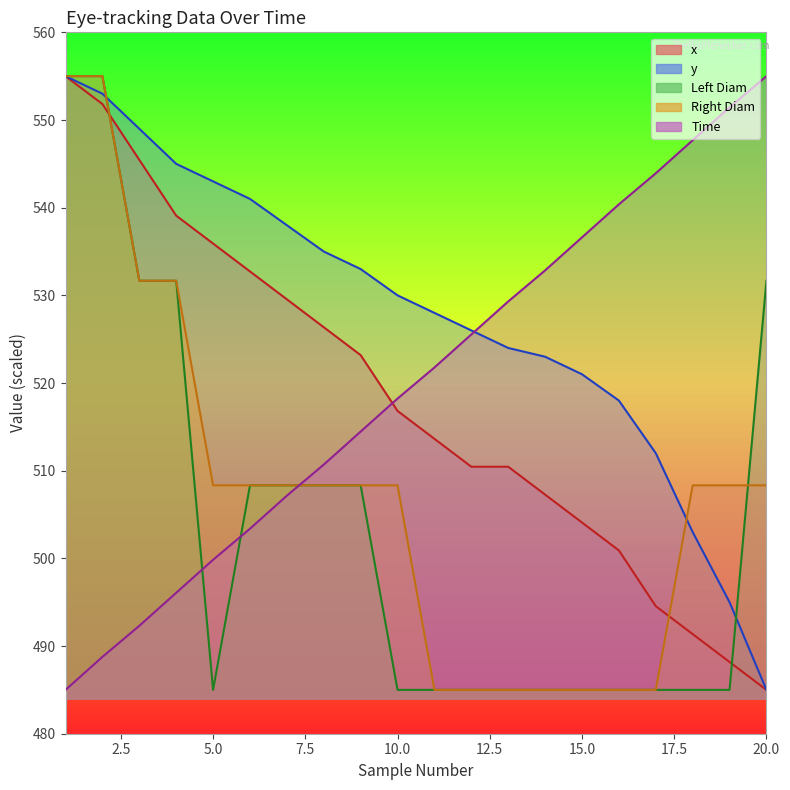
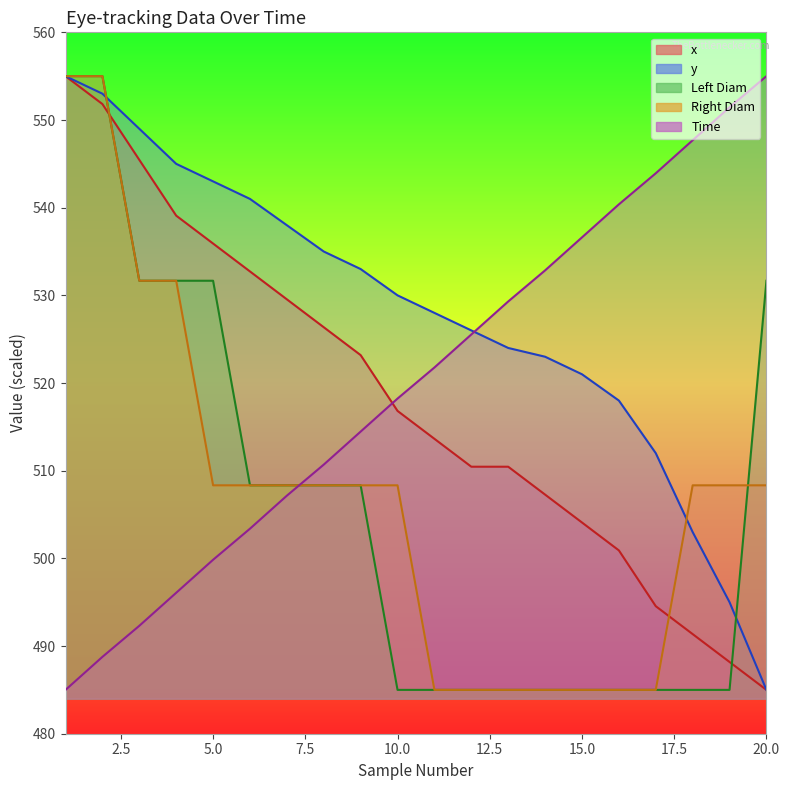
  {
    "Left Diam": {
-     "5.0": 485,
+     "5.0": 532,
      "10.0": 485,
      "20.0": 532
    }
  }
